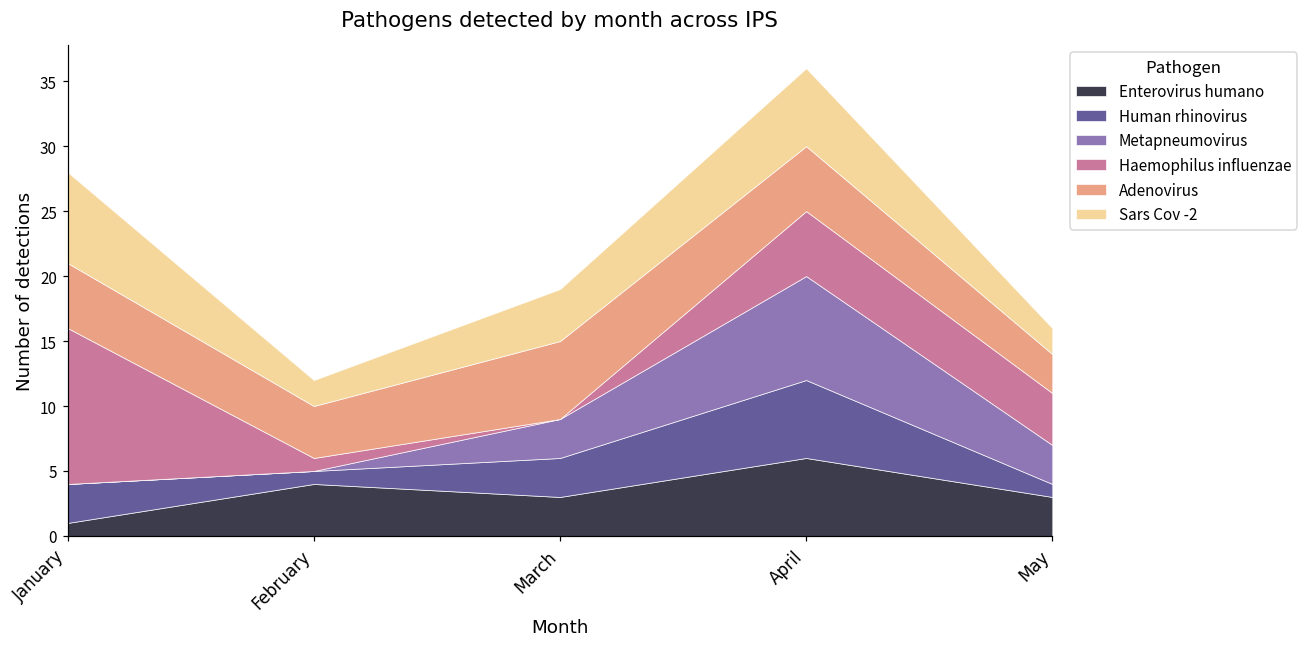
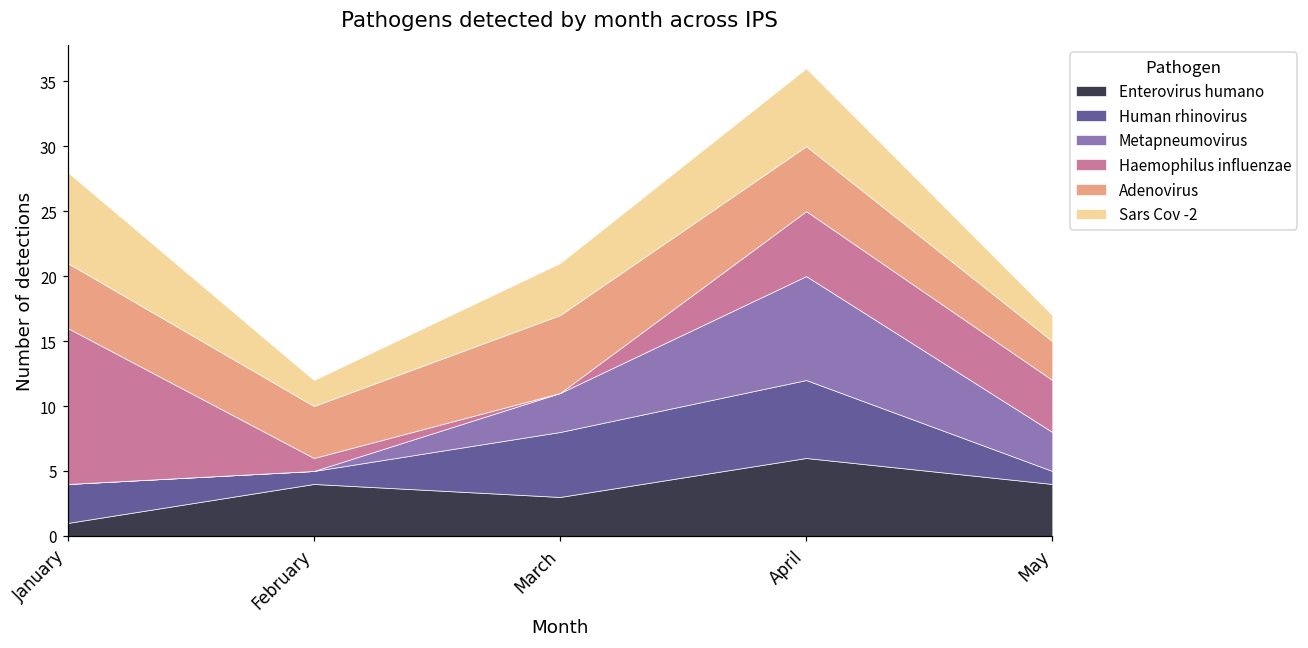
  {
    "Enterovirus humano": {
      "January": 1,
      "February": 4,
      "March": 3,
      "April": 6,
-     "May": 3
+     "May": 4
    },
    "Human rhinovirus": {
-     "March": 3
+     "March": 5
    },
    "Metapneumovirus": {
      "April": 8,
      "May": 3
    },
    "Haemophilus influenzae": {
      "January": 12,
      "February": 1,
      "April": 5,
      "May": 4
    },
    "Adenovirus": {
      "January": 5,
      "February": 4,
      "March": 6,
      "April": 5,
      "May": 3
    },
    "Sars Cov -2": {
      "January": 7,
      "February": 2,
      "March": 4,
      "April": 6,
      "May": 2
    }
  }
